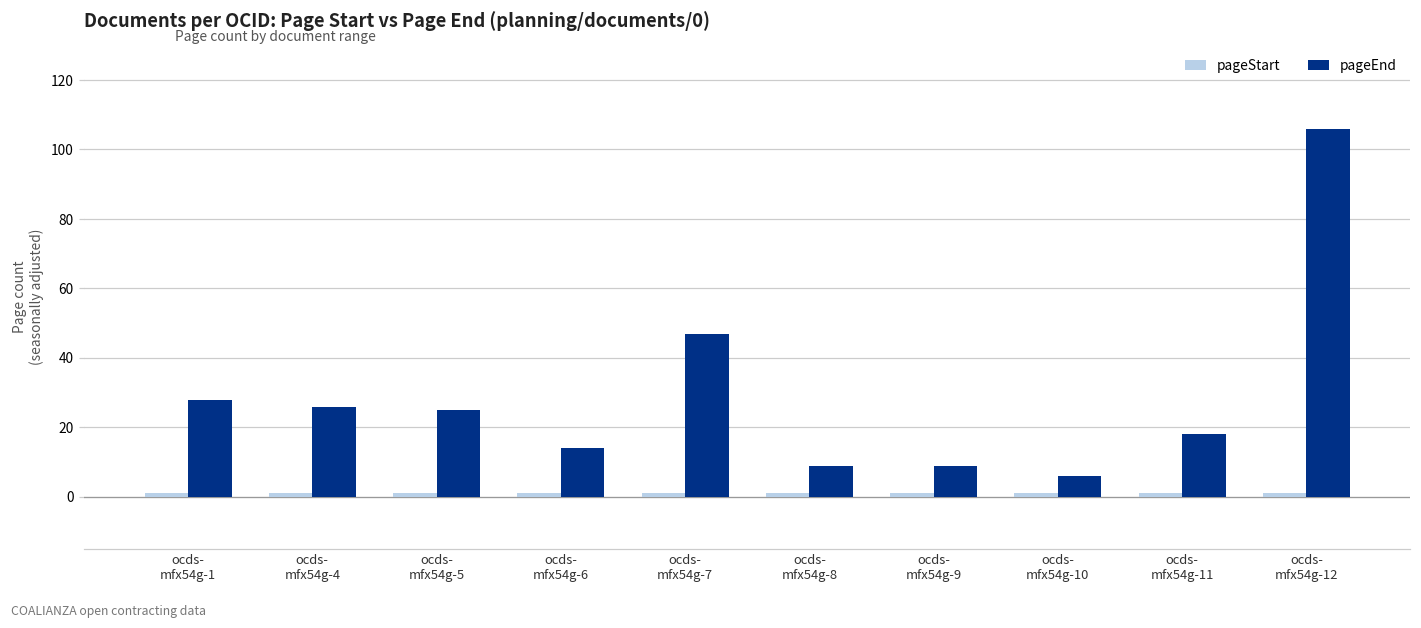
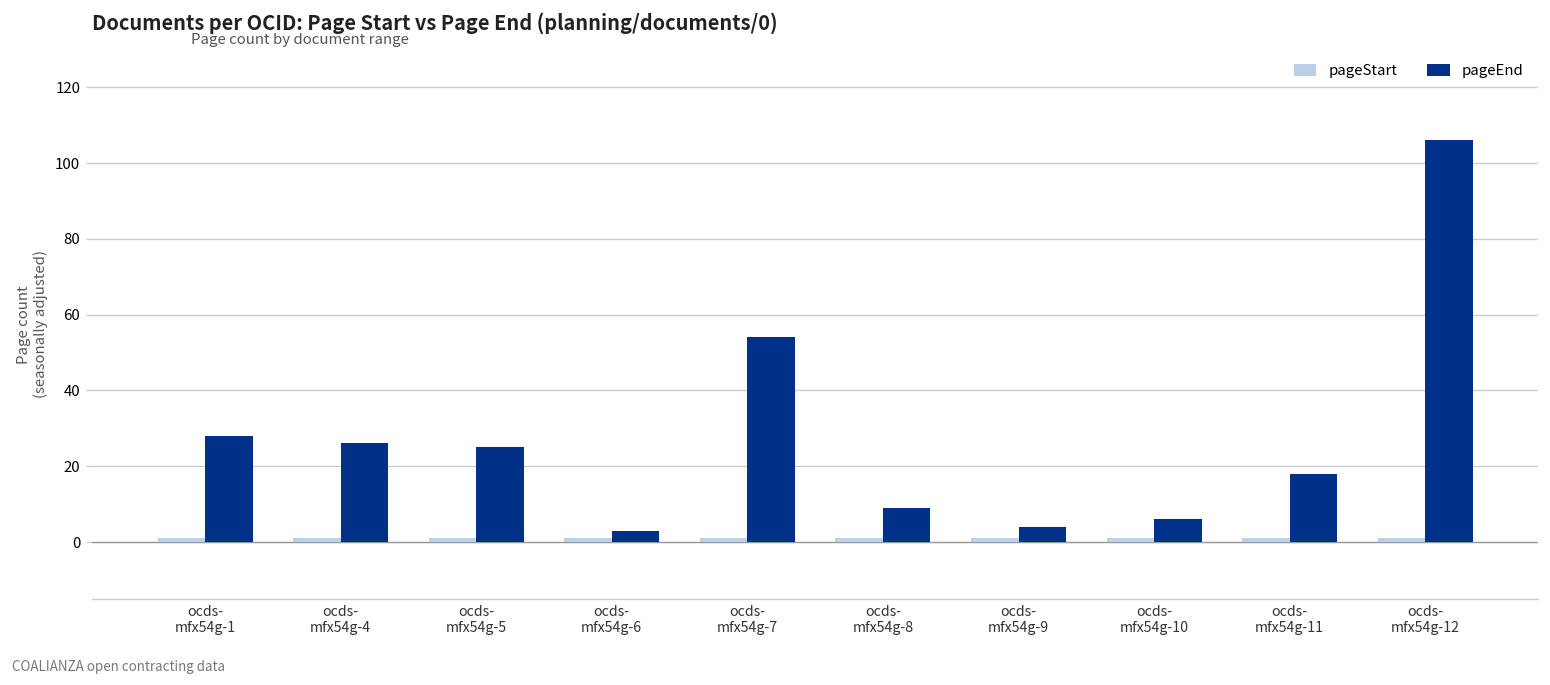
  {
    "pageStart": {
      "ocds- mfx54g-1": 1,
      "ocds- mfx54g-4": 1,
      "ocds- mfx54g-5": 1,
      "ocds- mfx54g-6": 1,
      "ocds- mfx54g-7": 1,
      "ocds- mfx54g-8": 1,
      "ocds- mfx54g-9": 1,
      "ocds- mfx54g-10": 1,
      "ocds- mfx54g-11": 1,
      "ocds- mfx54g-12": 1
    },
    "pageEnd": {
      "ocds- mfx54g-1": 28,
      "ocds- mfx54g-4": 26,
      "ocds- mfx54g-5": 25,
-     "ocds- mfx54g-6": 14,
-     "ocds- mfx54g-7": 47,
+     "ocds- mfx54g-6": 3,
+     "ocds- mfx54g-7": 54,
      "ocds- mfx54g-8": 9,
-     "ocds- mfx54g-9": 9,
+     "ocds- mfx54g-9": 4,
      "ocds- mfx54g-10": 6,
      "ocds- mfx54g-11": 18,
      "ocds- mfx54g-12": 106
    }
  }
